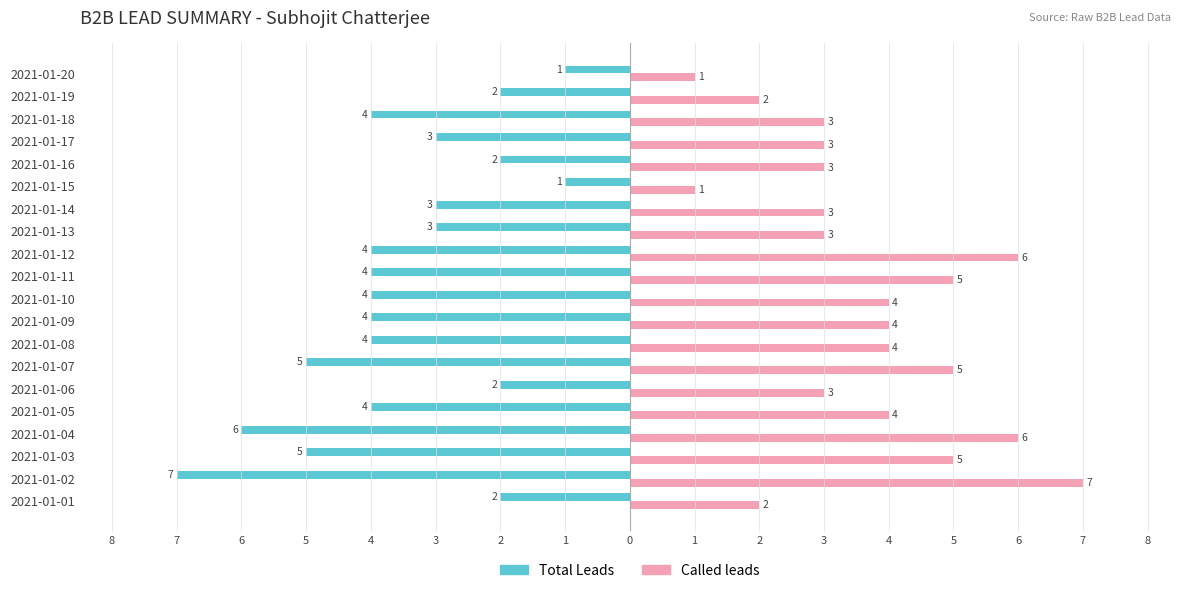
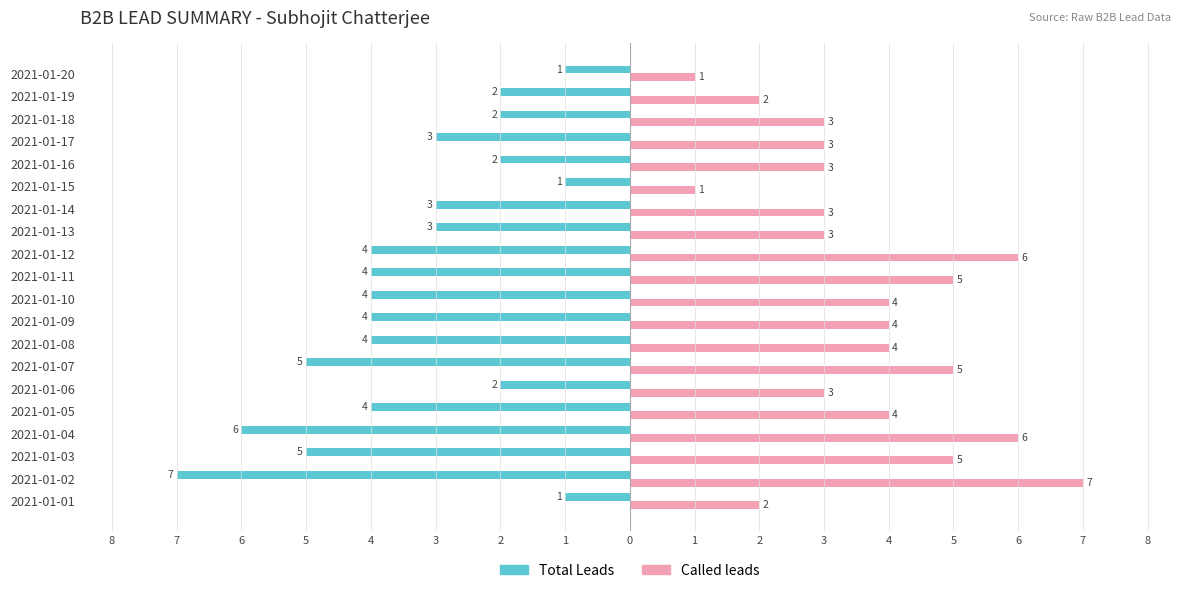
  {
    "Total Leads": {
-     "2021-01-18": 4,
-     "2021-01-01": 2
+     "2021-01-18": 2,
+     "2021-01-01": 1
    },
    "Called leads": {
      "2021-01-20": 1,
      "2021-01-19": 2,
      "2021-01-18": 3,
      "2021-01-17": 3,
      "2021-01-16": 3,
      "2021-01-15": 1,
      "2021-01-14": 3,
      "2021-01-13": 3,
      "2021-01-12": 6,
      "2021-01-11": 5,
      "2021-01-10": 4,
      "2021-01-09": 4,
      "2021-01-08": 4,
      "2021-01-07": 5,
      "2021-01-06": 3,
      "2021-01-05": 4,
      "2021-01-04": 6,
      "2021-01-03": 5,
      "2021-01-02": 7,
      "2021-01-01": 2
    }
  }
